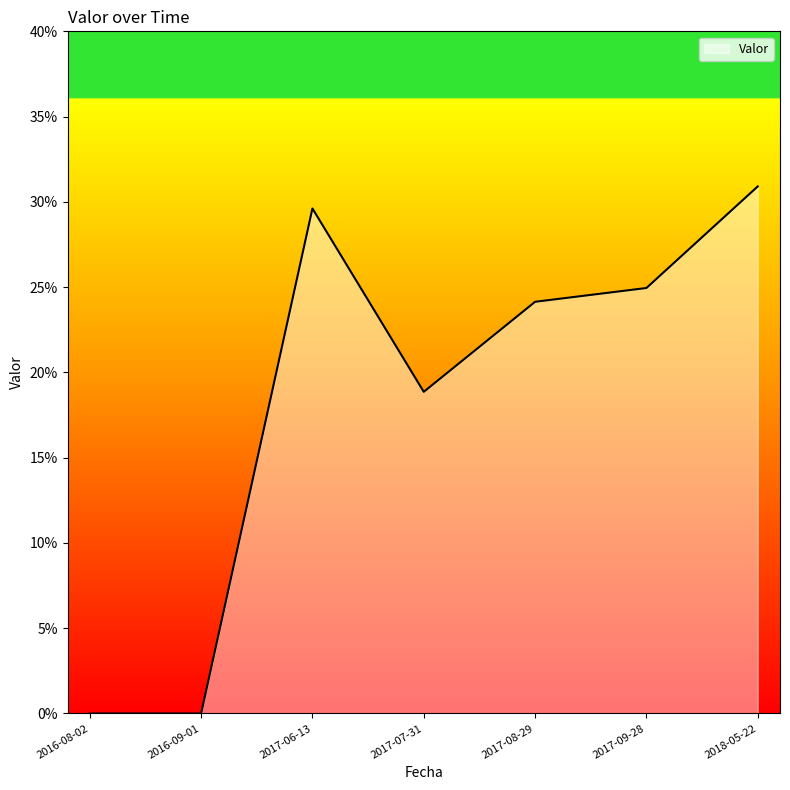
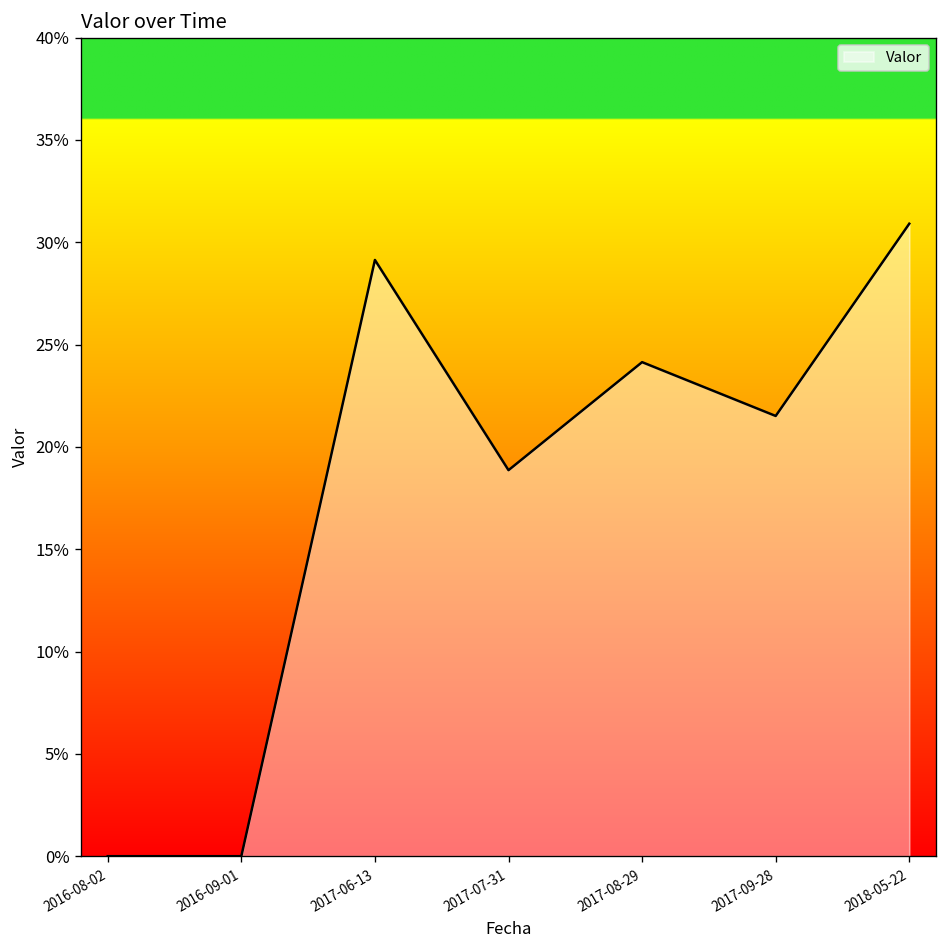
  {
    "2016-08-02": "0.0%",
    "2016-09-01": "0.0%",
-   "2017-06-13": "29.6%",
+   "2017-06-13": "29.1%",
    "2017-07-31": "18.9%",
    "2017-08-29": "24.1%",
-   "2017-09-28": "24.9%",
+   "2017-09-28": "21.5%",
    "2018-05-22": "30.9%"
  }
